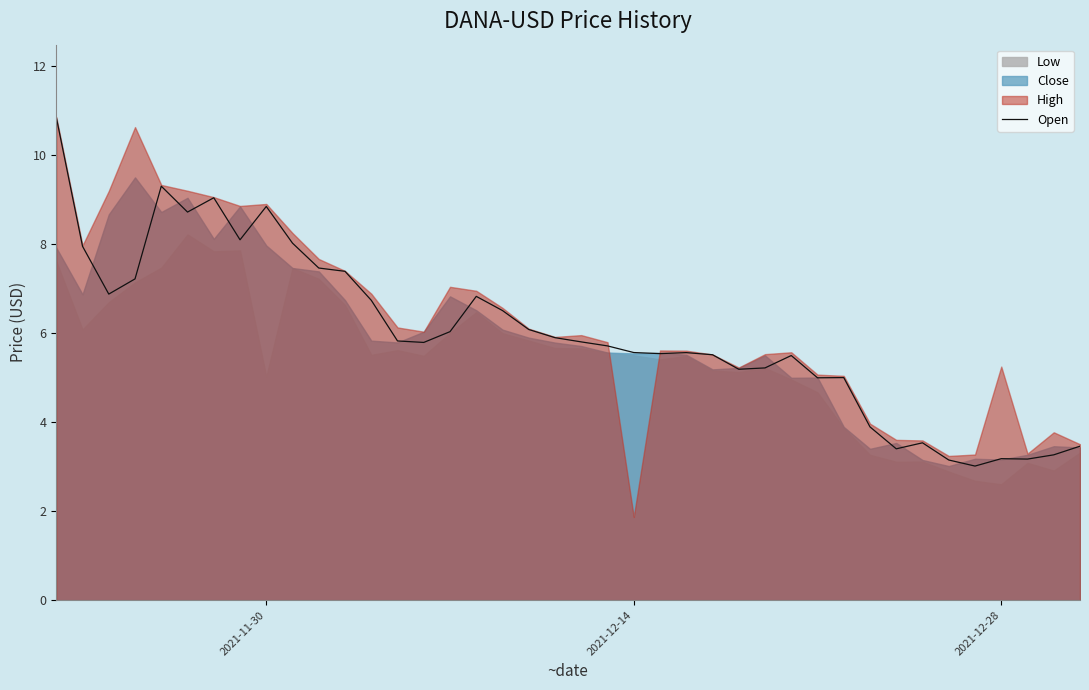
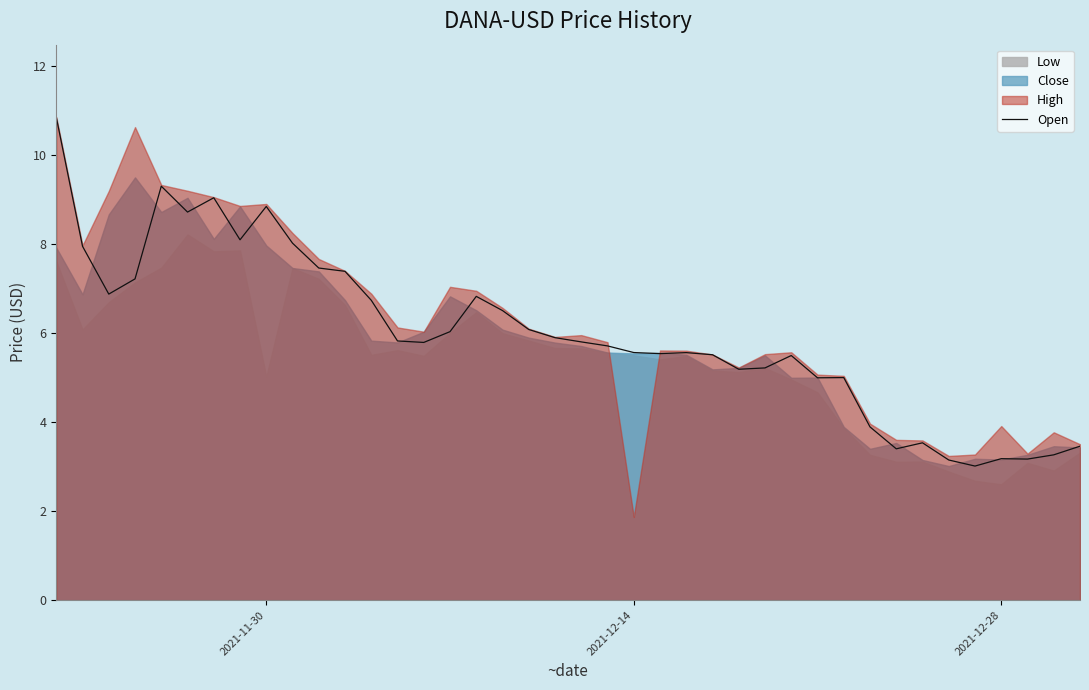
  {
    "Low": {
      "2021-11-30": 5.0,
      "2021-12-28": 2.6
    },
    "Close": {
      "2021-11-30": 8.0
    },
    "High": {
      "2021-12-14": 1.9,
-     "2021-12-28": 5.2
+     "2021-12-28": 3.9
    }
  }
